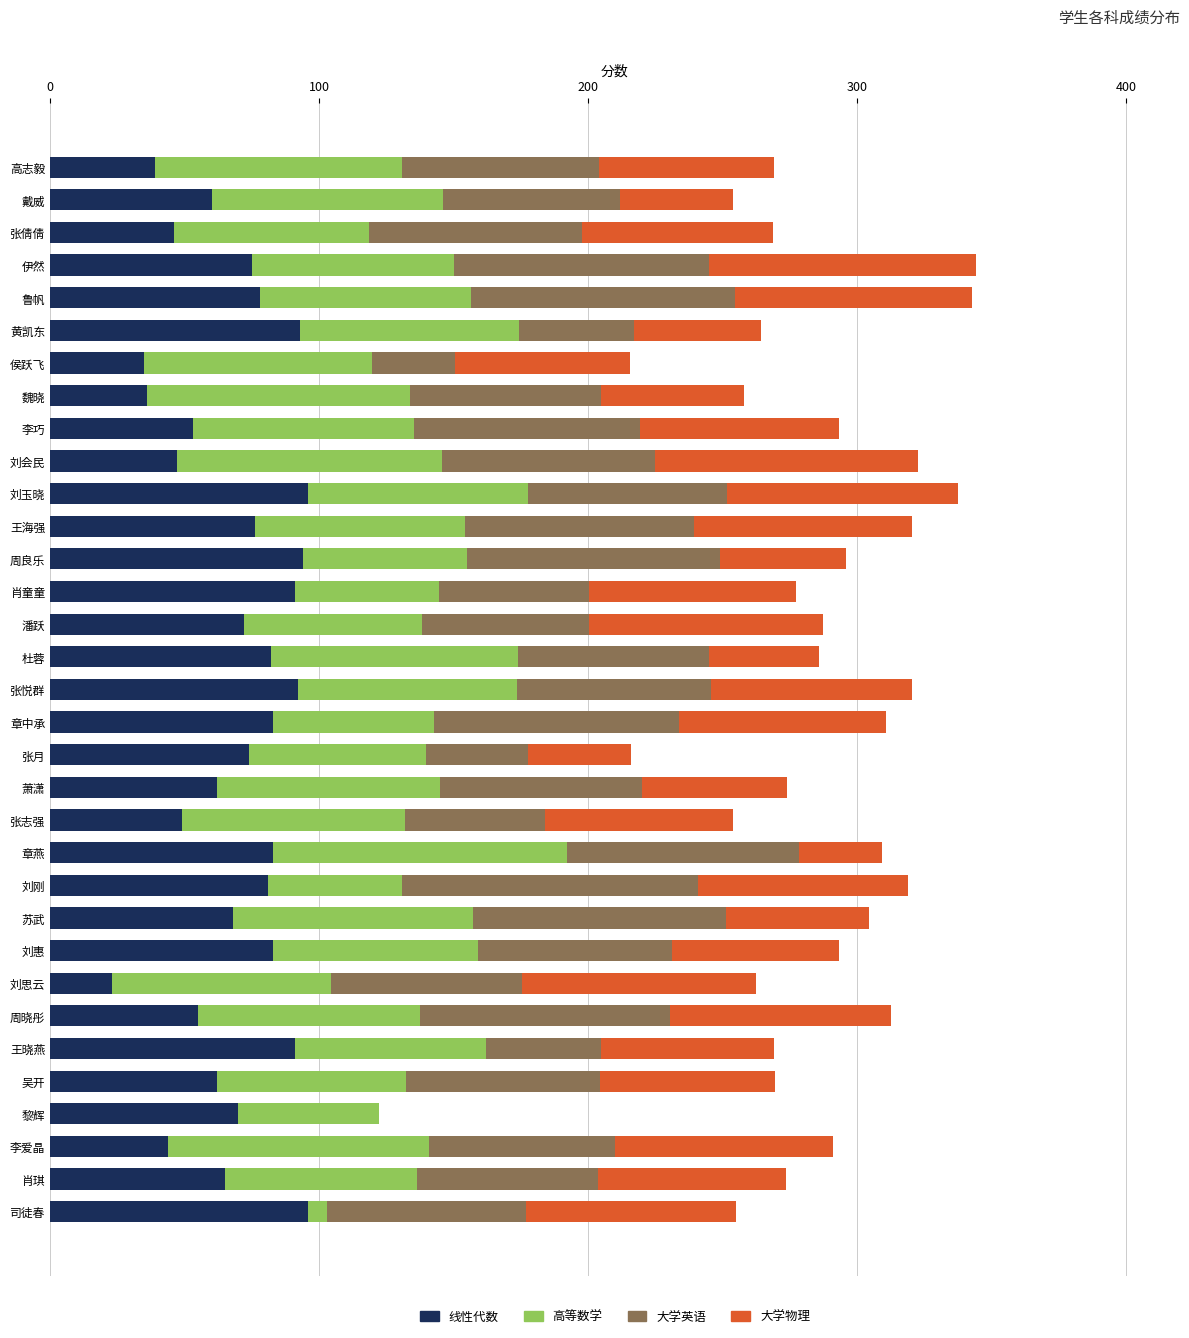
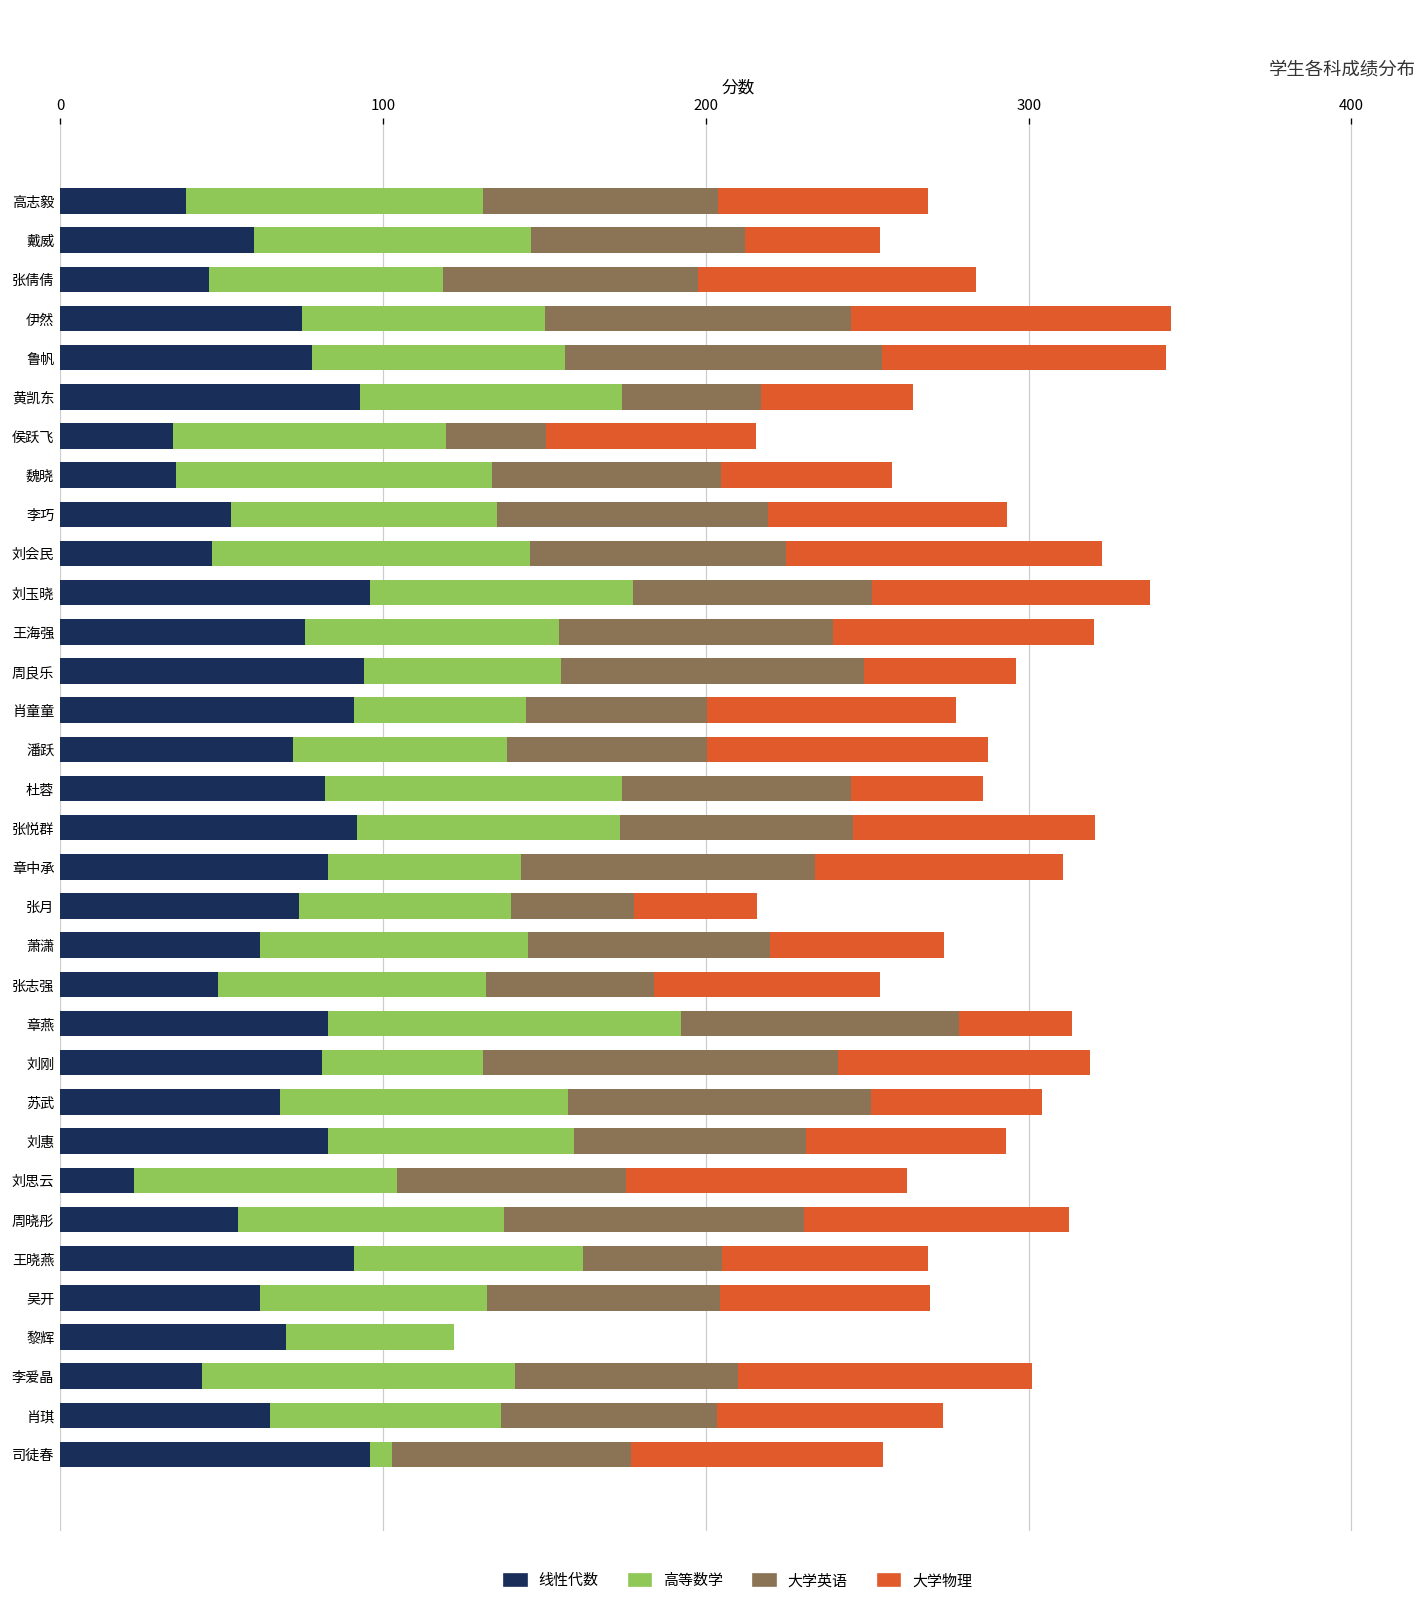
  {
    "线性代数": {
      "高志毅": 39,
      "戴威": 60,
      "张倩倩": 46,
      "伊然": 75,
      "鲁帆": 78,
      "黄凯东": 93,
      "侯跃飞": 35,
      "魏晓": 36,
      "李巧": 53,
      "刘会民": 47,
      "刘玉晓": 96,
      "王海强": 76,
      "周良乐": 94,
      "肖童童": 91,
      "潘跃": 72,
      "杜蓉": 82,
      "张悦群": 92,
      "章中承": 83,
      "张月": 74,
      "萧潇": 62,
      "张志强": 49,
      "章燕": 83,
      "刘刚": 81,
      "苏武": 68,
      "刘惠": 83,
      "刘思云": 23,
      "周晓彤": 55,
      "王晓燕": 91,
      "吴开": 62,
      "黎辉": 70,
      "李爱晶": 44,
      "肖琪": 65,
      "司徒春": 96
    },
    "高等数学": {
      "高志毅": 92,
      "戴威": 86,
      "张倩倩": 73,
      "伊然": 75,
      "鲁帆": 79,
      "黄凯东": 81,
      "侯跃飞": 85,
      "魏晓": 98,
      "李巧": 82,
      "刘会民": 99,
      "刘玉晓": 82,
      "王海强": 78,
      "周良乐": 61,
      "肖童童": 53,
      "潘跃": 66,
      "杜蓉": 92,
      "张悦群": 82,
      "章中承": 60,
      "张月": 66,
      "萧潇": 83,
      "张志强": 83,
      "章燕": 109,
      "刘刚": 50,
      "苏武": 89,
      "刘惠": 76,
      "刘思云": 81,
      "周晓彤": 83,
      "王晓燕": 71,
      "吴开": 70,
      "黎辉": 52,
      "李爱晶": 97,
      "肖琪": 72,
      "司徒春": 7
    },
    "大学英语": {
      "高志毅": 73,
      "戴威": 66,
      "张倩倩": 79,
      "伊然": 95,
      "鲁帆": 98,
      "黄凯东": 43,
      "侯跃飞": 31,
      "魏晓": 71,
      "李巧": 84,
      "刘会民": 79,
      "刘玉晓": 74,
      "王海强": 85,
      "周良乐": 94,
      "肖童童": 56,
      "潘跃": 62,
      "杜蓉": 71,
      "张悦群": 72,
      "章中承": 91,
      "张月": 38,
      "萧潇": 75,
      "张志强": 52,
      "章燕": 86,
      "刘刚": 110,
      "苏武": 94,
      "刘惠": 72,
      "刘思云": 71,
      "周晓彤": 93,
      "王晓燕": 43,
      "吴开": 72,
      "黎辉": 0,
      "李爱晶": 69,
      "肖琪": 67,
      "司徒春": 74
    },
    "大学物理": {
      "高志毅": 65,
      "戴威": 42,
-     "张倩倩": 71,
+     "张倩倩": 86,
      "伊然": 99,
      "鲁帆": 88,
      "黄凯东": 47,
      "侯跃飞": 65,
      "魏晓": 53,
      "李巧": 74,
      "刘会民": 98,
      "刘玉晓": 86,
      "王海强": 81,
      "周良乐": 47,
      "肖童童": 77,
      "潘跃": 87,
      "杜蓉": 41,
      "张悦群": 75,
      "章中承": 77,
      "张月": 38,
      "萧潇": 54,
      "张志强": 70,
-     "章燕": 31,
+     "章燕": 35,
      "刘刚": 78,
      "苏武": 53,
      "刘惠": 62,
      "刘思云": 87,
      "周晓彤": 82,
      "王晓燕": 64,
      "吴开": 65,
      "黎辉": 0,
-     "李爱晶": 81,
+     "李爱晶": 91,
      "肖琪": 70,
      "司徒春": 78
    }
  }
